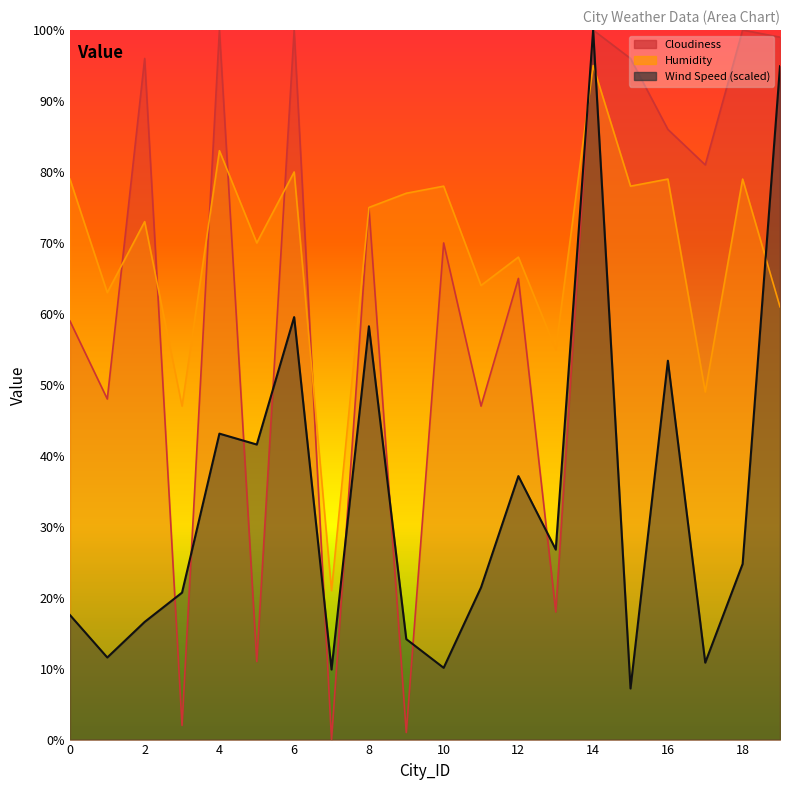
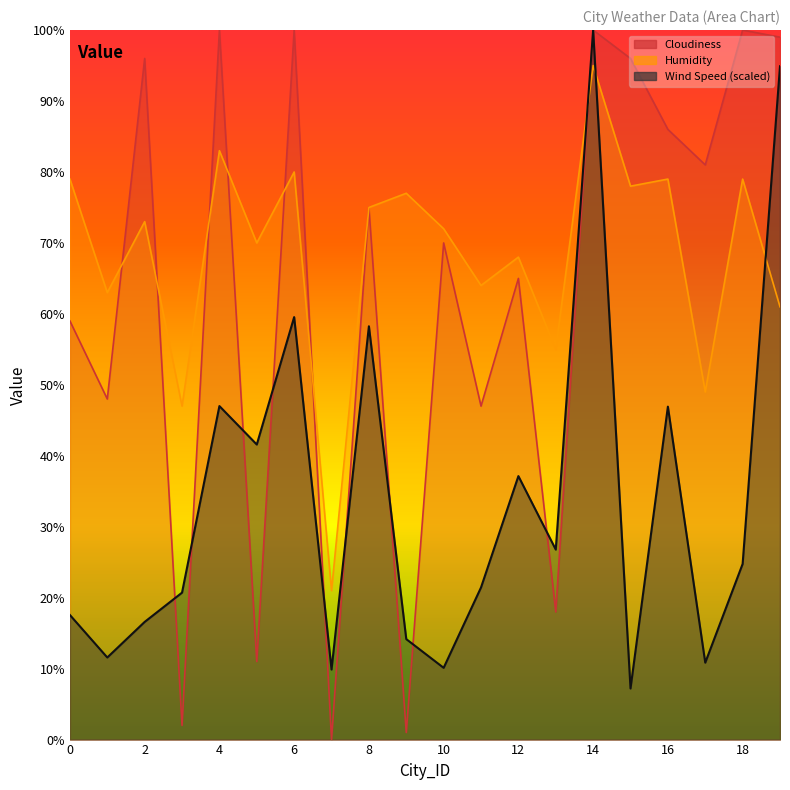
  {
    "Cloudiness": {
      "0": "59%",
      "2": "96%",
      "4": "100%",
      "6": "100%",
      "10": "70%",
      "12": "65%",
      "16": "86%",
      "18": "100%"
    },
    "Humidity": {
      "0": "79%",
      "2": "73%",
      "4": "83%",
      "6": "80%",
-     "10": "78%",
+     "10": "72%",
      "12": "68%",
      "14": "95%",
      "16": "79%",
      "18": "79%"
    },
    "Wind Speed (scaled)": {
      "0": "18%",
      "2": "17%",
-     "4": "43%",
+     "4": "47%",
      "6": "60%",
      "8": "58%",
      "10": "10%",
      "12": "37%",
-     "16": "53%",
+     "16": "47%",
      "18": "25%"
    }
  }
